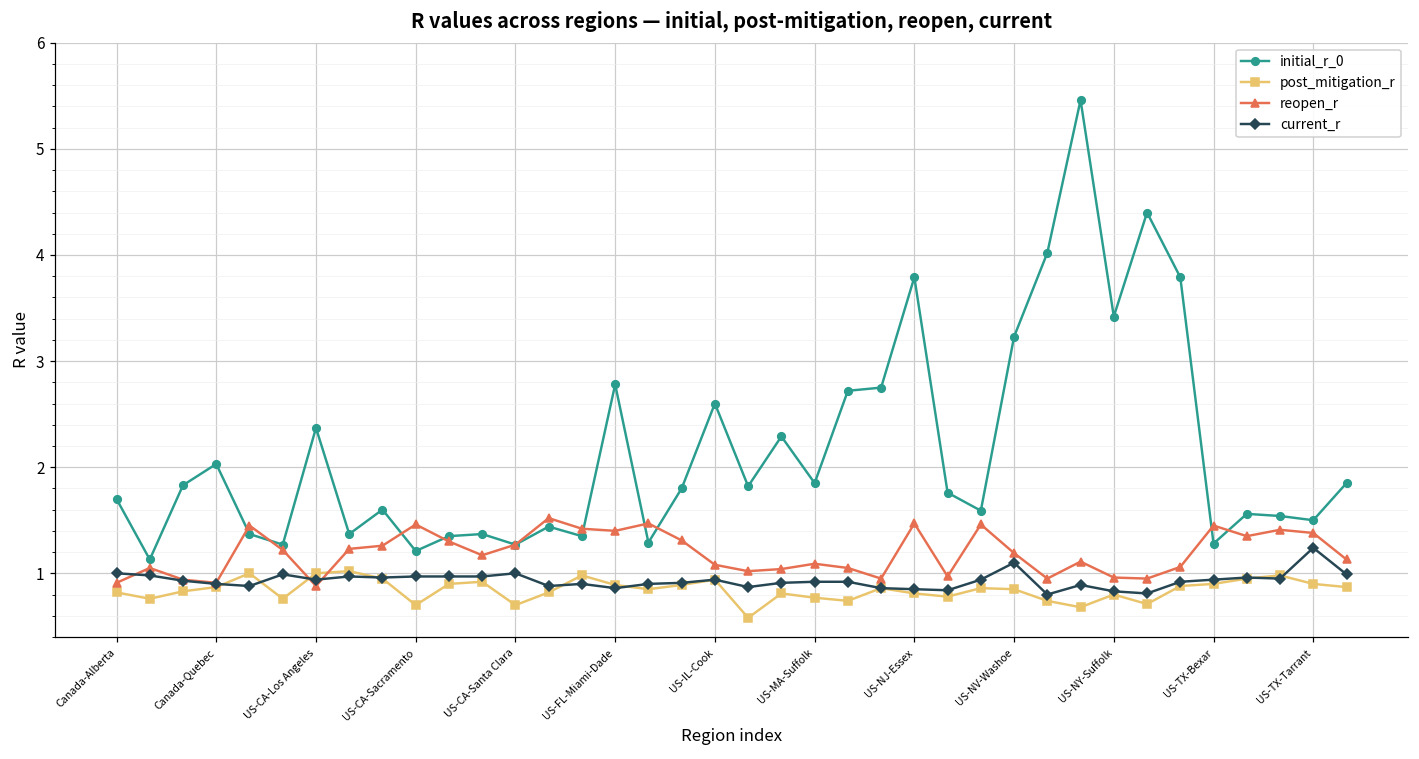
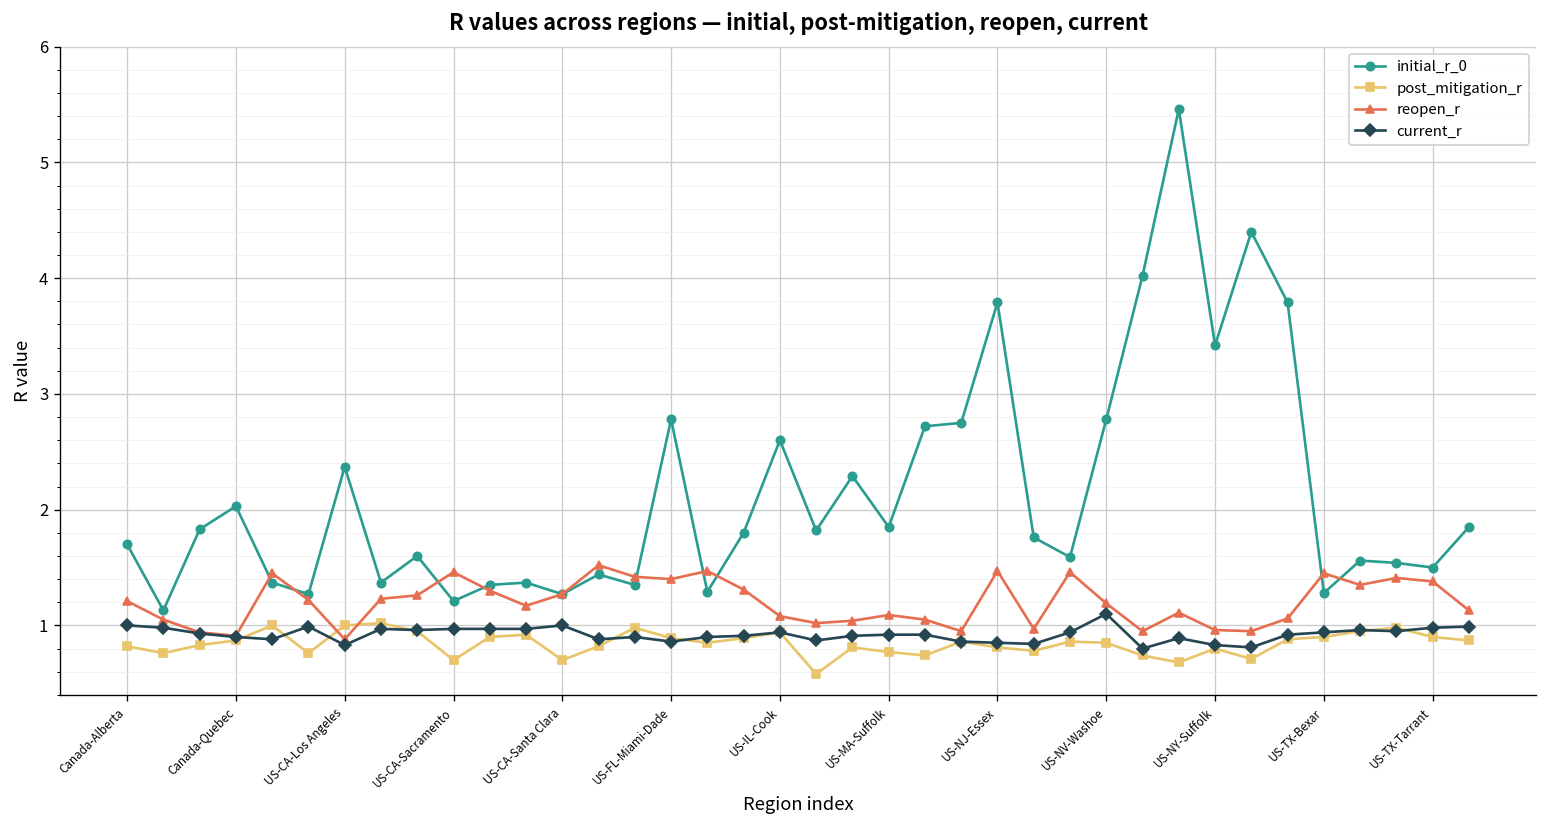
  {
    "initial_r_0": {
      "Canada-Alberta": 1.7,
      "Canada-Quebec": 2.0,
      "US-CA-Los Angeles": 2.4,
      "US-CA-Sacramento": 1.2,
      "US-FL-Miami-Dade": 2.8,
      "US-IL-Cook": 2.6,
      "US-MA-Suffolk": 1.9,
      "US-NJ-Essex": 3.8,
-     "US-NV-Washoe": 3.2,
+     "US-NV-Washoe": 2.8,
      "US-NY-Suffolk": 3.4,
      "US-TX-Bexar": 1.3,
      "US-TX-Tarrant": 1.5
    },
    "post_mitigation_r": {
      "Canada-Alberta": 0.8,
      "Canada-Quebec": 0.9,
      "US-CA-Los Angeles": 1.0,
      "US-CA-Sacramento": 0.7,
      "US-CA-Santa Clara": 0.7,
      "US-FL-Miami-Dade": 0.9,
      "US-MA-Suffolk": 0.8,
      "US-NJ-Essex": 0.8,
      "US-NV-Washoe": 0.9,
      "US-NY-Suffolk": 0.8,
      "US-TX-Bexar": 0.9,
      "US-TX-Tarrant": 0.9
    },
    "reopen_r": {
-     "Canada-Alberta": 0.9,
+     "Canada-Alberta": 1.2,
      "US-CA-Los Angeles": 0.9,
      "US-CA-Sacramento": 1.5,
      "US-FL-Miami-Dade": 1.4,
      "US-IL-Cook": 1.1,
      "US-MA-Suffolk": 1.1,
      "US-NJ-Essex": 1.5,
      "US-NV-Washoe": 1.2,
      "US-NY-Suffolk": 1.0,
      "US-TX-Bexar": 1.5,
      "US-TX-Tarrant": 1.4
    },
    "current_r": {
      "Canada-Alberta": 1.0,
-     "US-CA-Los Angeles": 0.9,
+     "US-CA-Los Angeles": 0.8,
      "US-CA-Sacramento": 1.0,
      "US-CA-Santa Clara": 1.0,
      "US-FL-Miami-Dade": 0.9,
      "US-MA-Suffolk": 0.9,
      "US-NJ-Essex": 0.9,
      "US-NV-Washoe": 1.1,
      "US-NY-Suffolk": 0.8,
      "US-TX-Bexar": 0.9,
-     "US-TX-Tarrant": 1.2
+     "US-TX-Tarrant": 1.0
    }
  }
